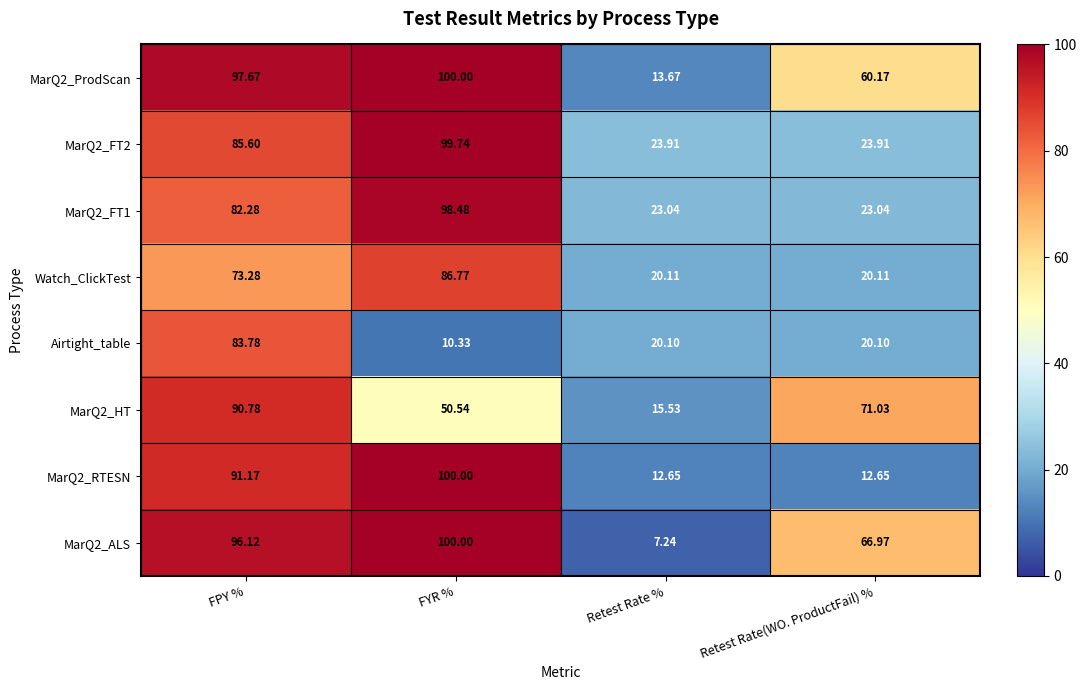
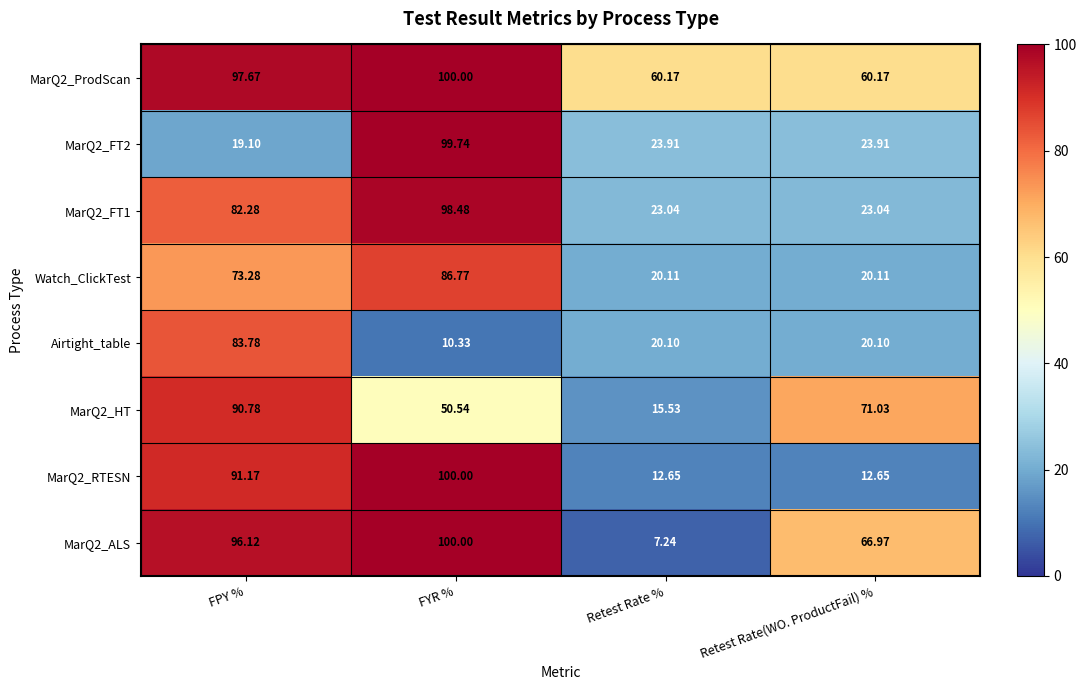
  {
    "MarQ2_ProdScan": {
      "FPY %": 97.67,
      "FYR %": 100.00,
-     "Retest Rate %": 13.67,
+     "Retest Rate %": 60.17,
      "Retest Rate(WO. ProductFail) %": 60.17
    },
    "MarQ2_FT2": {
-     "FPY %": 85.60,
+     "FPY %": 19.10,
      "FYR %": 99.74,
      "Retest Rate %": 23.91,
      "Retest Rate(WO. ProductFail) %": 23.91
    },
    "MarQ2_FT1": {
      "FPY %": 82.28,
      "FYR %": 98.48,
      "Retest Rate %": 23.04,
      "Retest Rate(WO. ProductFail) %": 23.04
    },
    "Watch_ClickTest": {
      "FPY %": 73.28,
      "FYR %": 86.77,
      "Retest Rate %": 20.11,
      "Retest Rate(WO. ProductFail) %": 20.11
    },
    "Airtight_table": {
      "FPY %": 83.78,
      "FYR %": 10.33,
      "Retest Rate %": 20.10,
      "Retest Rate(WO. ProductFail) %": 20.10
    },
    "MarQ2_HT": {
      "FPY %": 90.78,
      "FYR %": 50.54,
      "Retest Rate %": 15.53,
      "Retest Rate(WO. ProductFail) %": 71.03
    },
    "MarQ2_RTESN": {
      "FPY %": 91.17,
      "FYR %": 100.00,
      "Retest Rate %": 12.65,
      "Retest Rate(WO. ProductFail) %": 12.65
    },
    "MarQ2_ALS": {
      "FPY %": 96.12,
      "FYR %": 100.00,
      "Retest Rate %": 7.24,
      "Retest Rate(WO. ProductFail) %": 66.97
    }
  }
